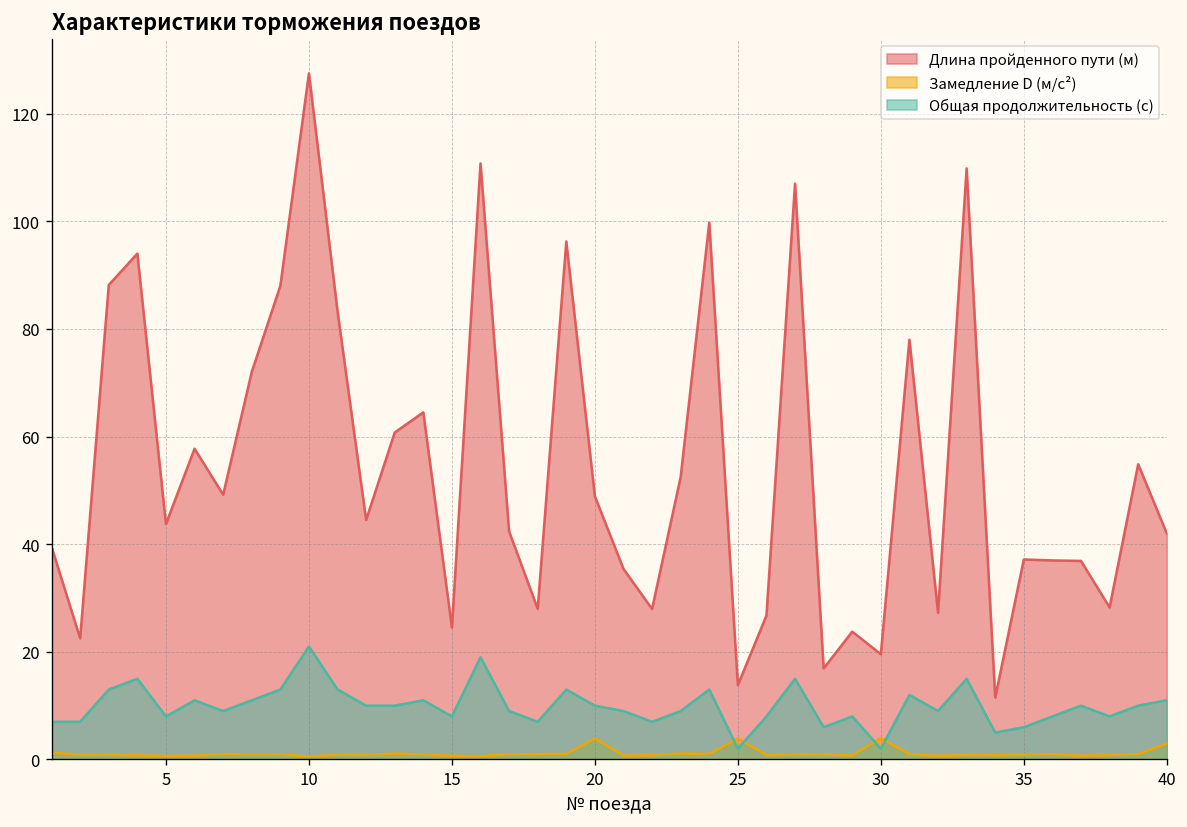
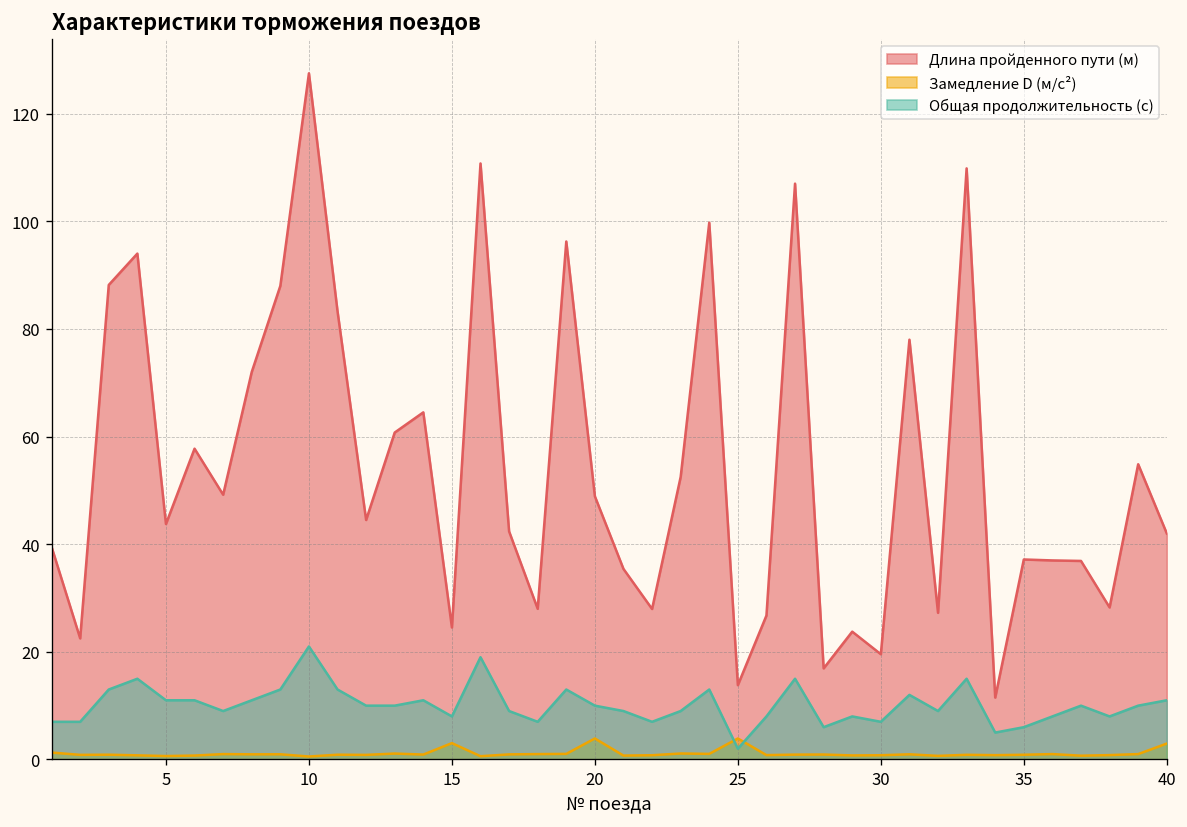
  {
    "Длина пройденного пути (м)": {
      "5": 44,
      "10": 128,
      "15": 25,
      "20": 49,
      "25": 14,
      "30": 20,
      "35": 37,
      "40": 42
    },
    "Замедление D (м/с²)": {
      "5": 1,
      "10": 1,
-     "15": 1,
+     "15": 3,
      "20": 4,
      "25": 4,
-     "30": 4,
+     "30": 1,
      "35": 1,
      "40": 3
    },
    "Общая продолжительность (с)": {
-     "5": 8,
+     "5": 11,
      "10": 21,
      "15": 8,
      "20": 10,
      "25": 2,
-     "30": 2,
+     "30": 7,
      "35": 6,
      "40": 11
    }
  }
